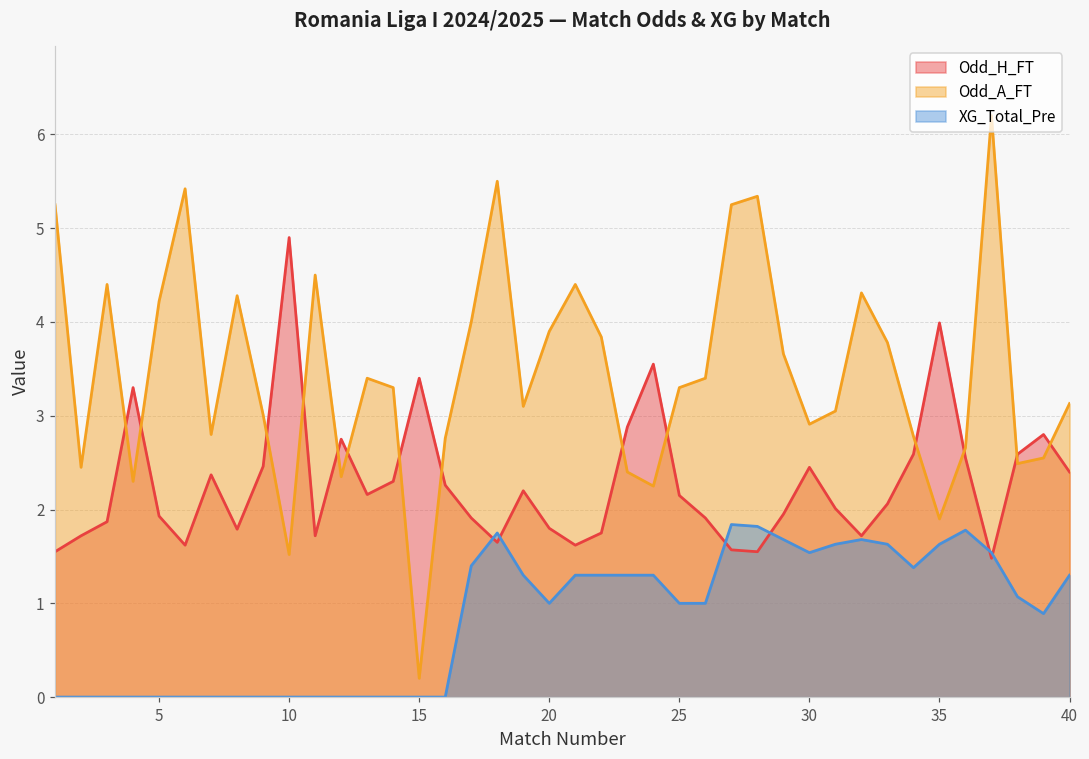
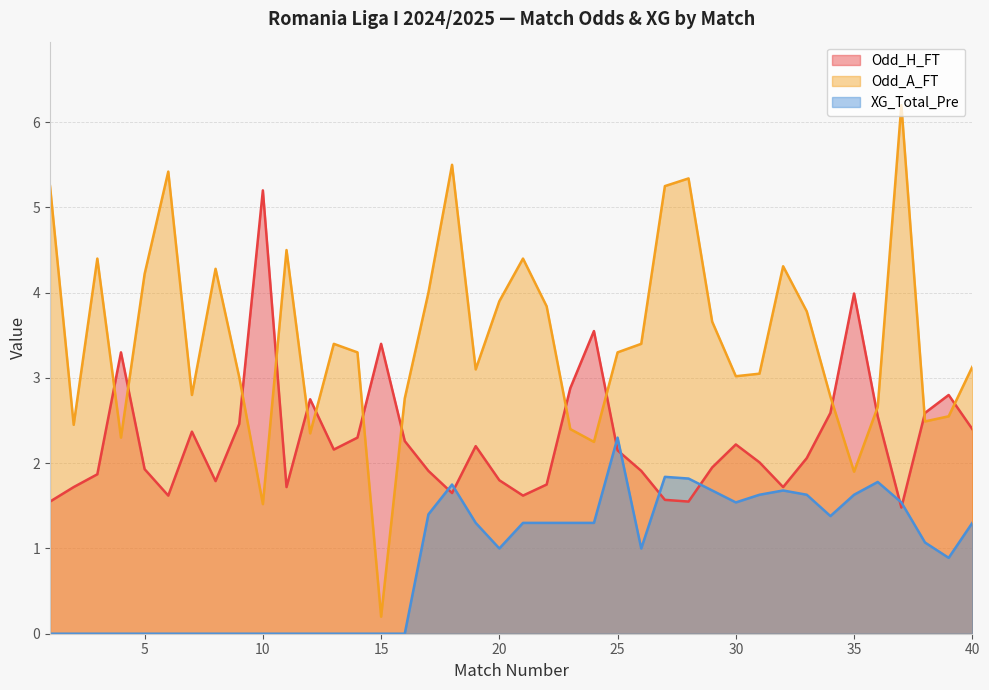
  {
    "Odd_H_FT": {
      "5": 1.9,
-     "10": 4.9,
+     "10": 5.2,
      "15": 3.4,
      "20": 1.8,
      "25": 2.2,
-     "30": 2.5,
+     "30": 2.2,
      "35": 4.0,
      "40": 2.4
    },
    "Odd_A_FT": {
      "5": 4.2,
      "10": 1.5,
      "15": 0.2,
      "20": 3.9,
      "25": 3.3,
-     "30": 2.9,
+     "30": 3.0,
      "35": 1.9,
      "40": 3.1
    },
    "XG_Total_Pre": {
      "5": 0.0,
      "10": 0.0,
      "15": 0.0,
      "20": 1.0,
-     "25": 1.0,
+     "25": 2.3,
      "30": 1.5,
      "35": 1.6,
      "40": 1.3
    }
  }
